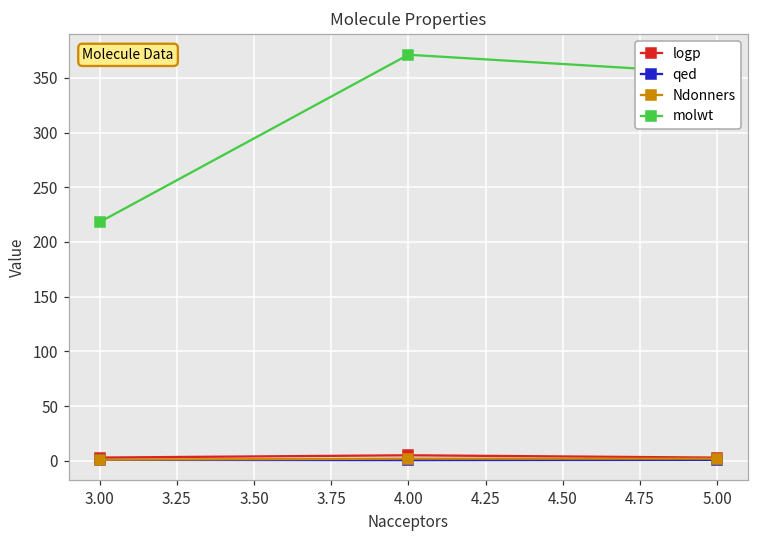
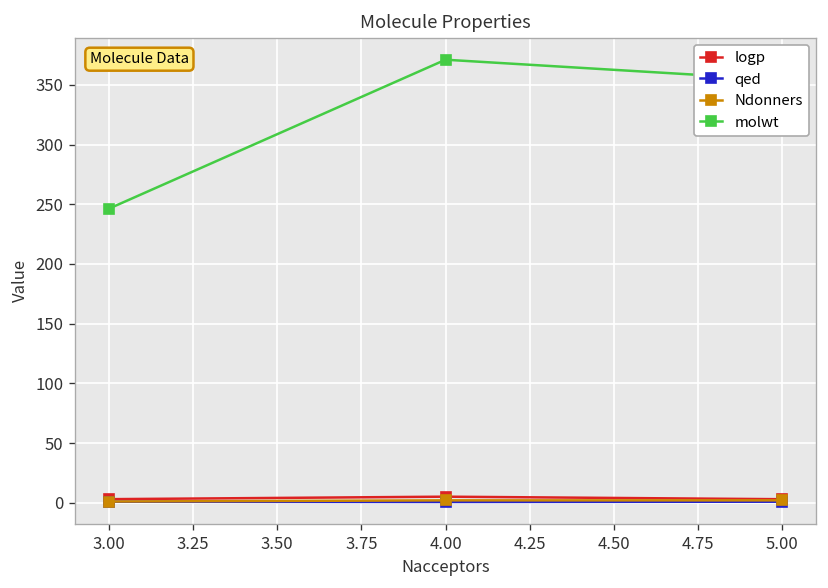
  {
    "logp": {
      "4.00": 10
    },
    "molwt": {
-     "3.00": 220,
+     "3.00": 250,
      "4.00": 370
    }
  }
